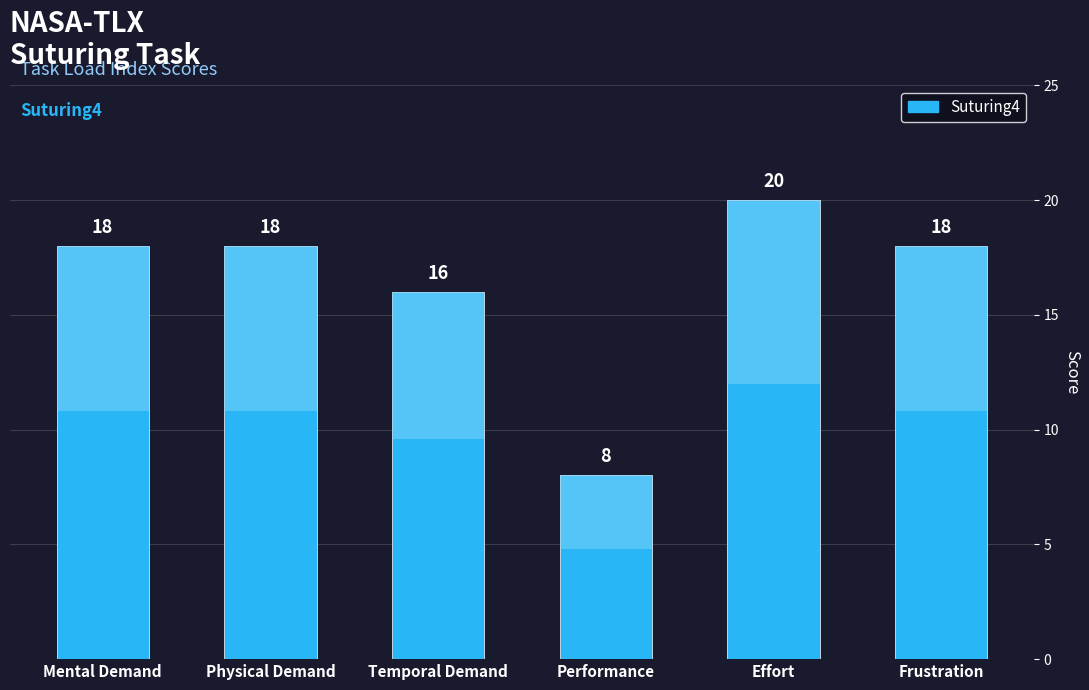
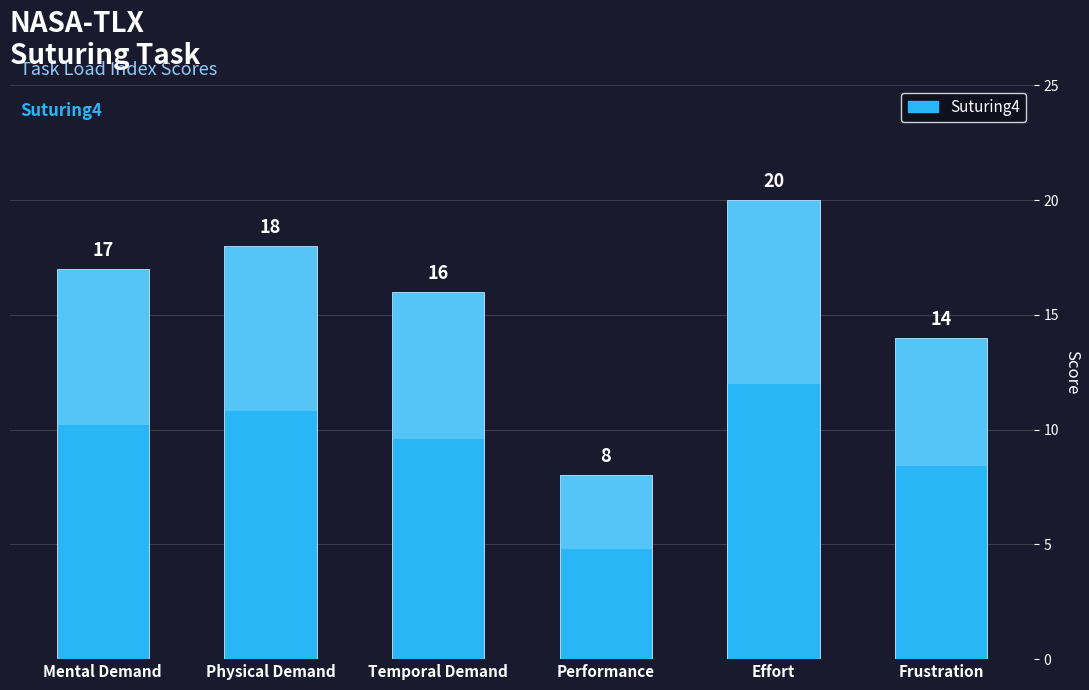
  {
    "Suturing4": {
-     "Mental Demand": 18,
+     "Mental Demand": 17,
      "Physical Demand": 18,
      "Temporal Demand": 16,
      "Performance": 8,
      "Effort": 20,
-     "Frustration": 18
+     "Frustration": 14
    }
  }
